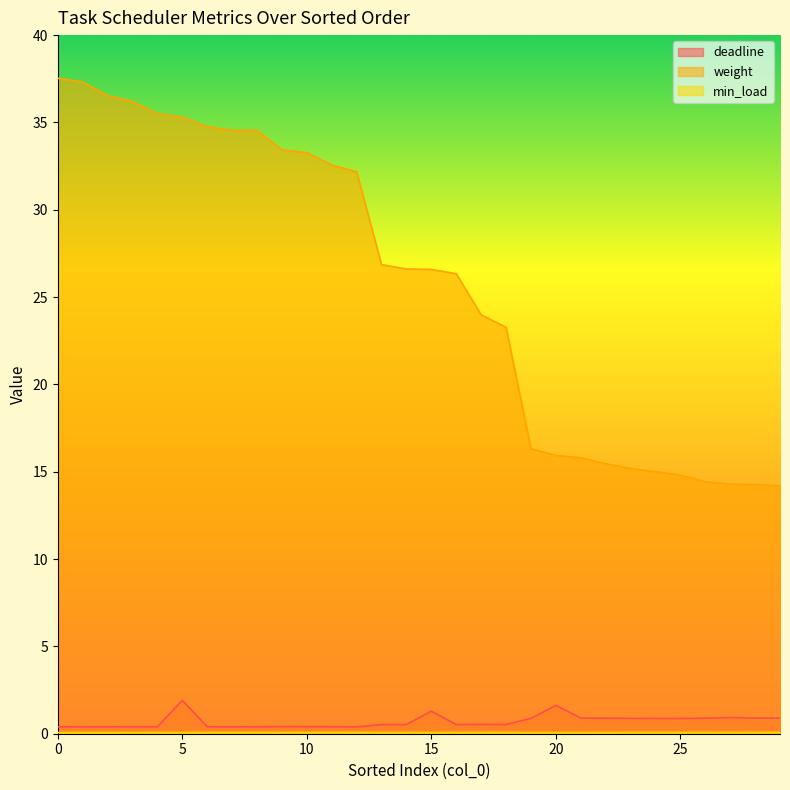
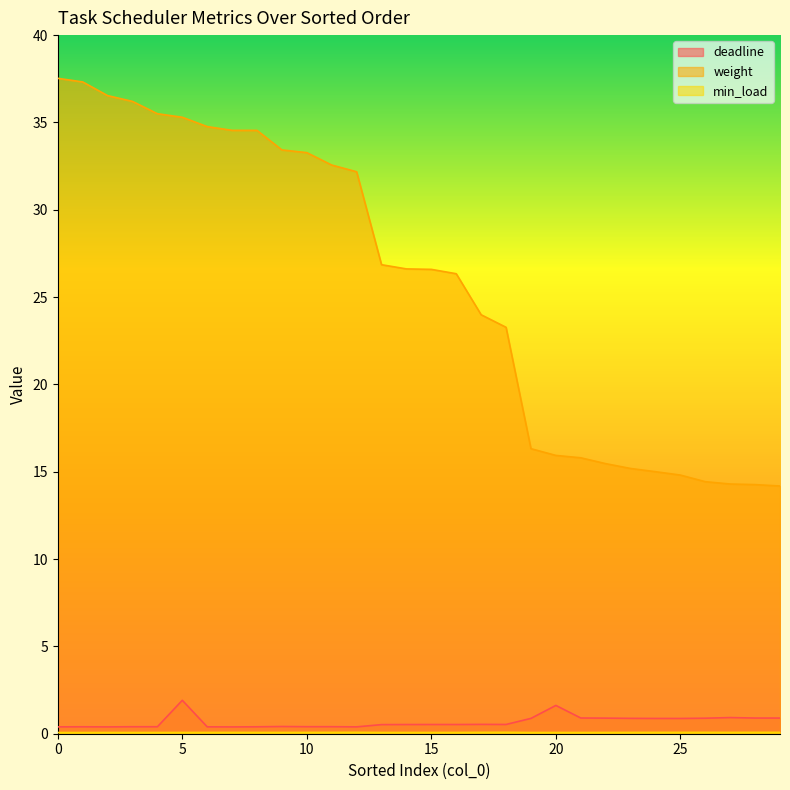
  {
    "deadline": {
      "0": 0.4,
      "5": 1.9,
      "10": 0.4,
-     "15": 1.3,
+     "15": 0.5,
      "20": 1.6,
      "25": 0.9
    }
  }
